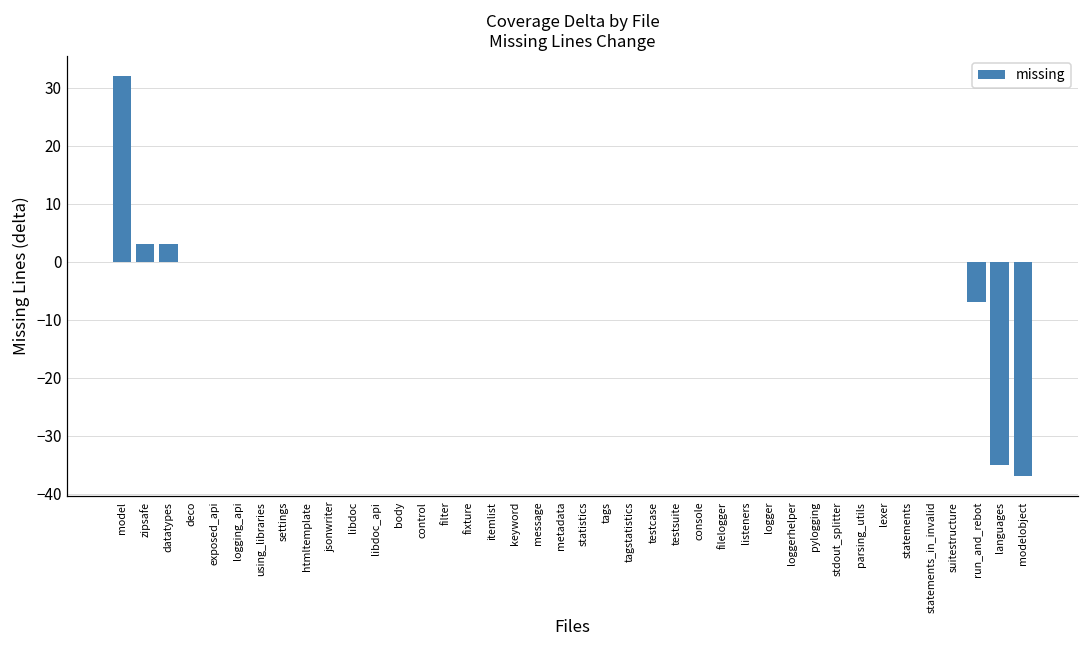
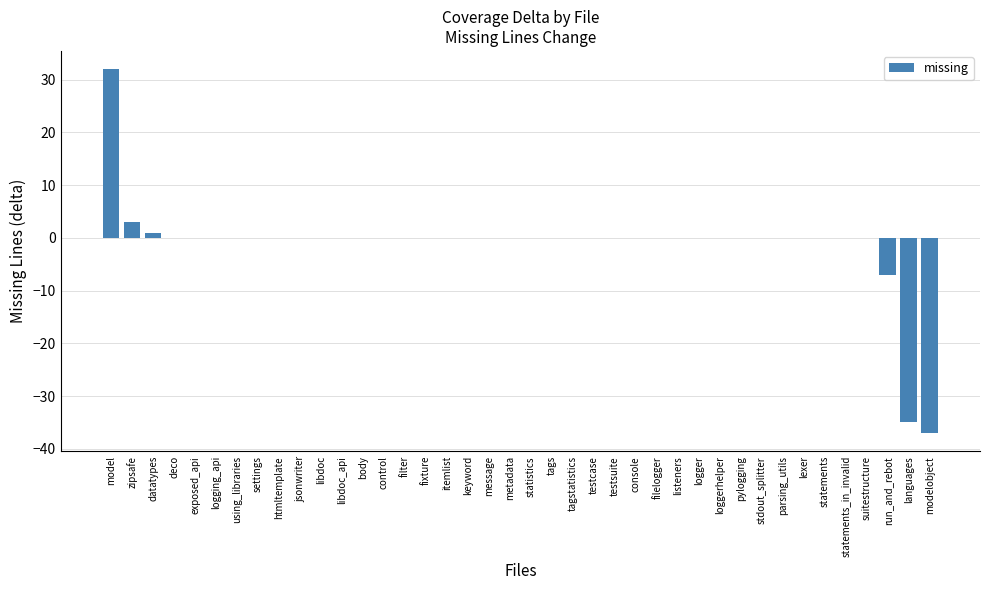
  {
    "model": 32,
    "zipsafe": 3,
-   "datatypes": 3,
+   "datatypes": 1,
    "deco": 0,
    "exposed_api": 0,
    "logging_api": 0,
    "using_libraries": 0,
    "settings": 0,
    "htmltemplate": 0,
    "jsonwriter": 0,
    "libdoc": 0,
    "libdoc_api": 0,
    "body": 0,
    "control": 0,
    "filter": 0,
    "fixture": 0,
    "itemlist": 0,
    "keyword": 0,
    "message": 0,
    "metadata": 0,
    "statistics": 0,
    "tags": 0,
    "tagstatistics": 0,
    "testcase": 0,
    "testsuite": 0,
    "console": 0,
    "filelogger": 0,
    "listeners": 0,
    "logger": 0,
    "loggerhelper": 0,
    "pylogging": 0,
    "stdout_splitter": 0,
    "parsing_utils": 0,
    "lexer": 0,
    "statements": 0,
    "statements_in_invalid": 0,
    "suitestructure": 0,
    "run_and_rebot": -7,
    "languages": -35,
    "modelobject": -37
  }
